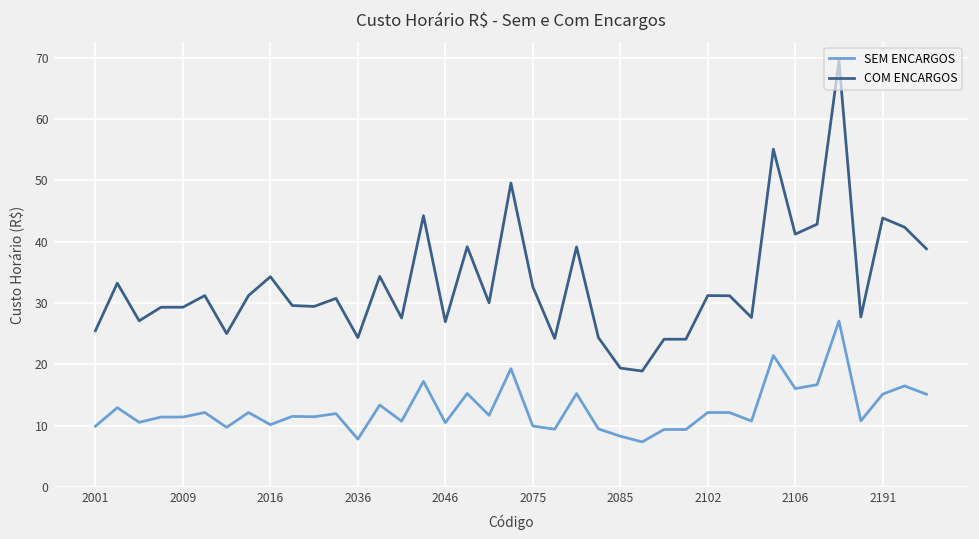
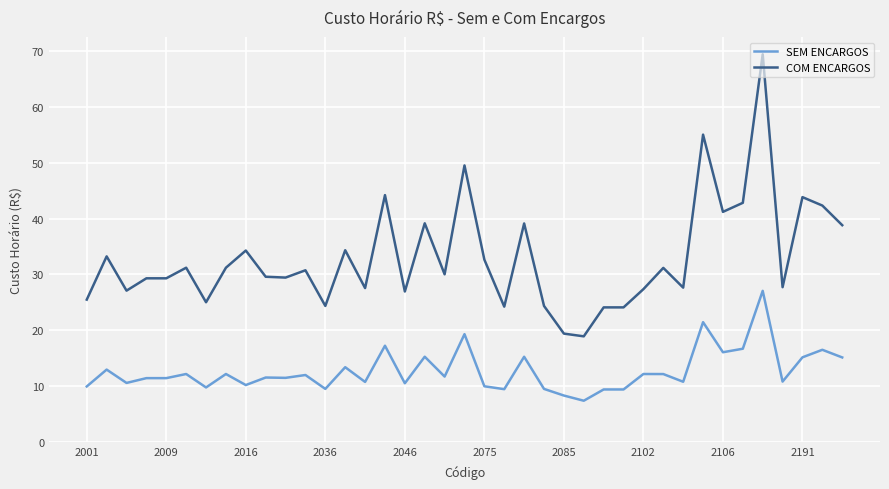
  {
    "SEM ENCARGOS": {
      "2001": 10,
      "2009": 11,
      "2016": 10,
-     "2036": 8,
+     "2036": 9,
      "2046": 11,
      "2075": 10,
      "2085": 8,
      "2102": 12,
      "2106": 16,
      "2191": 15
    },
    "COM ENCARGOS": {
      "2001": 25,
      "2009": 29,
      "2016": 34,
      "2036": 24,
      "2046": 27,
      "2075": 33,
      "2085": 19,
-     "2102": 31,
+     "2102": 27,
      "2106": 41,
      "2191": 44
    }
  }
